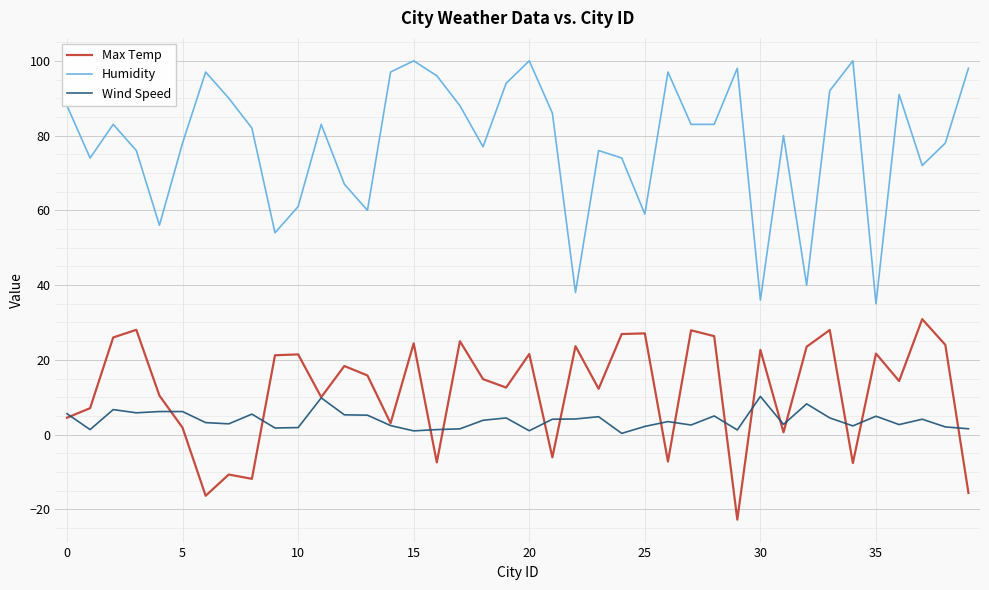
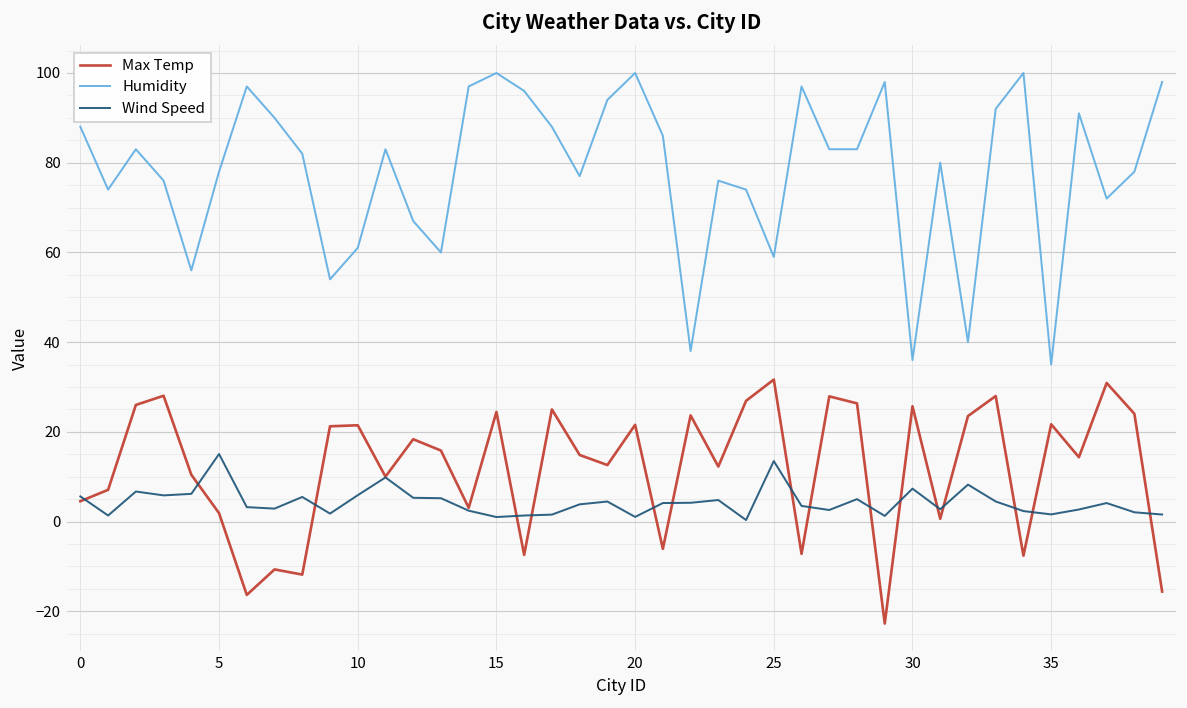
  {
    "Max Temp": {
      "0": 5,
      "5": 2,
      "10": 21,
      "15": 24,
      "20": 22,
-     "25": 27,
-     "30": 23,
+     "25": 32,
+     "30": 26,
      "35": 22
    },
    "Humidity": {
      "0": 88,
      "5": 78,
      "10": 61,
      "15": 100,
      "20": 100,
      "25": 59,
      "30": 36,
      "35": 35
    },
    "Wind Speed": {
      "0": 6,
-     "5": 6,
-     "10": 2,
+     "5": 15,
+     "10": 6,
      "15": 1,
      "20": 1,
-     "25": 2,
-     "30": 10,
-     "35": 5
+     "25": 13,
+     "30": 7,
+     "35": 2
    }
  }
